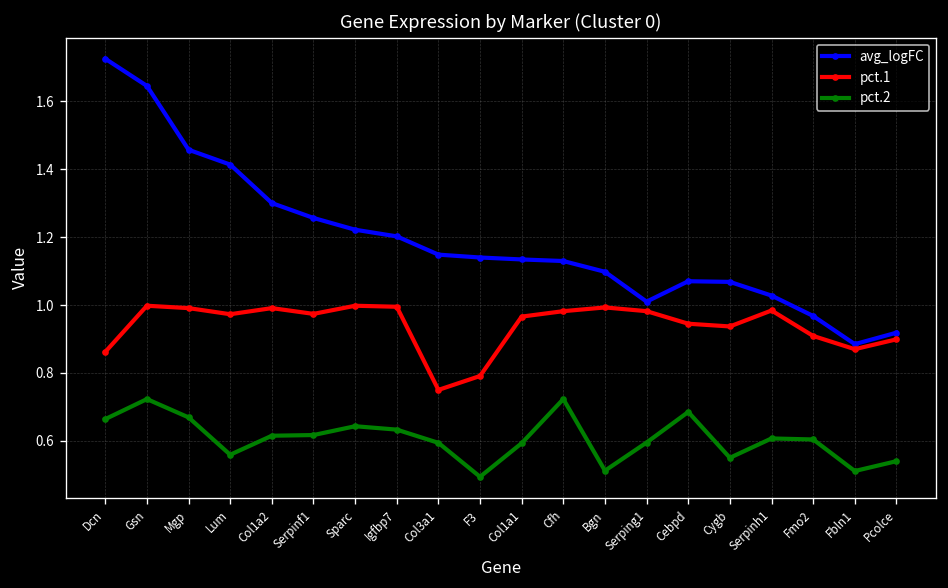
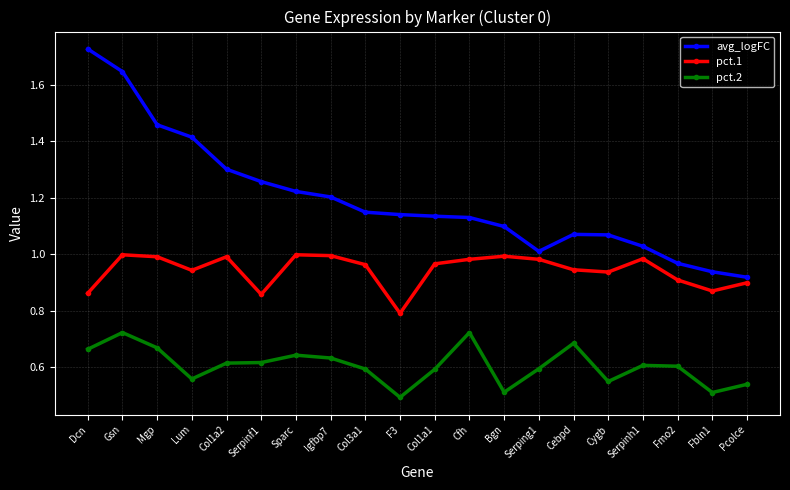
  {
    "avg_logFC": {
      "Dcn": 1.73,
      "Gsn": 1.65,
      "Mgp": 1.46,
      "Lum": 1.41,
      "Col1a2": 1.30,
      "Serpinf1": 1.26,
      "Sparc": 1.22,
      "Igfbp7": 1.20,
      "Col3a1": 1.15,
      "F3": 1.14,
      "Col1a1": 1.13,
      "Cfh": 1.13,
      "Bgn": 1.10,
      "Serping1": 1.01,
      "Cebpd": 1.07,
      "Cygb": 1.07,
      "Serpinh1": 1.03,
      "Fmo2": 0.97,
-     "Fbln1": 0.88,
+     "Fbln1": 0.94,
      "Pcolce": 0.92
    },
    "pct.1": {
      "Dcn": 0.86,
      "Gsn": 1.00,
      "Mgp": 0.99,
-     "Lum": 0.97,
+     "Lum": 0.94,
      "Col1a2": 0.99,
-     "Serpinf1": 0.97,
+     "Serpinf1": 0.86,
      "Sparc": 1.00,
      "Igfbp7": 1.00,
-     "Col3a1": 0.75,
+     "Col3a1": 0.96,
      "F3": 0.79,
      "Col1a1": 0.97,
      "Cfh": 0.98,
      "Bgn": 0.99,
      "Serping1": 0.98,
      "Cebpd": 0.95,
      "Cygb": 0.94,
      "Serpinh1": 0.98,
      "Fmo2": 0.91,
      "Fbln1": 0.87,
      "Pcolce": 0.90
    },
    "pct.2": {
      "Dcn": 0.66,
      "Gsn": 0.72,
      "Mgp": 0.67,
      "Lum": 0.56,
      "Col1a2": 0.62,
      "Serpinf1": 0.62,
      "Sparc": 0.64,
      "Igfbp7": 0.63,
      "Col3a1": 0.59,
      "F3": 0.49,
      "Col1a1": 0.59,
      "Cfh": 0.72,
      "Bgn": 0.51,
      "Serping1": 0.60,
      "Cebpd": 0.69,
      "Cygb": 0.55,
      "Serpinh1": 0.61,
      "Fmo2": 0.60,
      "Fbln1": 0.51,
      "Pcolce": 0.54
    }
  }
